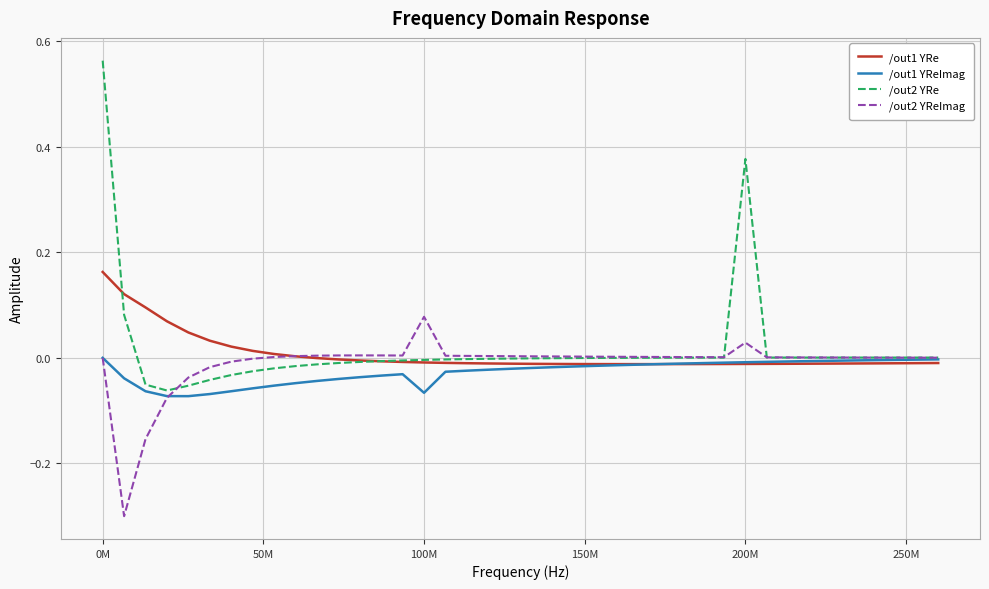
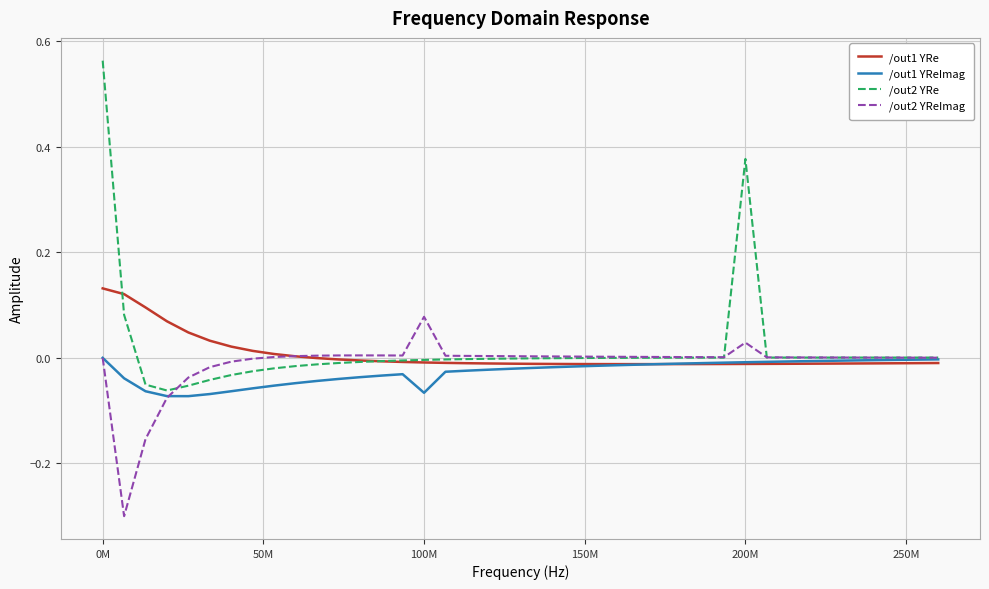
  {
    "/out1 YRe": {
-     "0M": 0.16,
+     "0M": 0.13,
      "100M": -0.01
    },
    "/out1 YReImag": {
      "100M": -0.07
    },
    "/out2 YRe": {
      "0M": 0.56,
      "100M": 0.00,
      "200M": 0.38
    },
    "/out2 YReImag": {
      "100M": 0.08,
      "200M": 0.03
    }
  }
